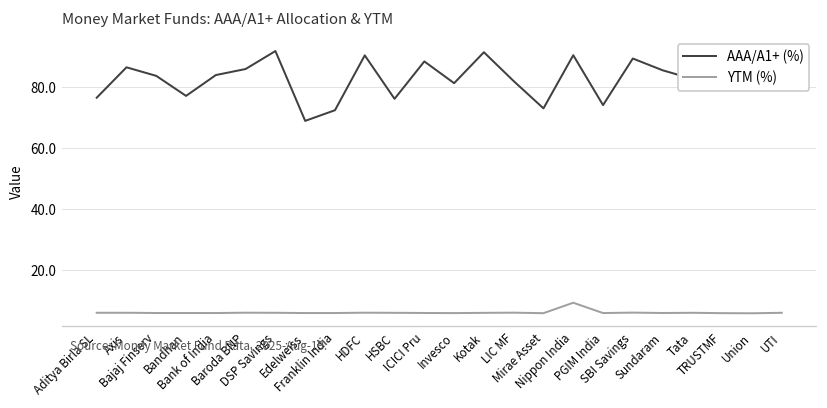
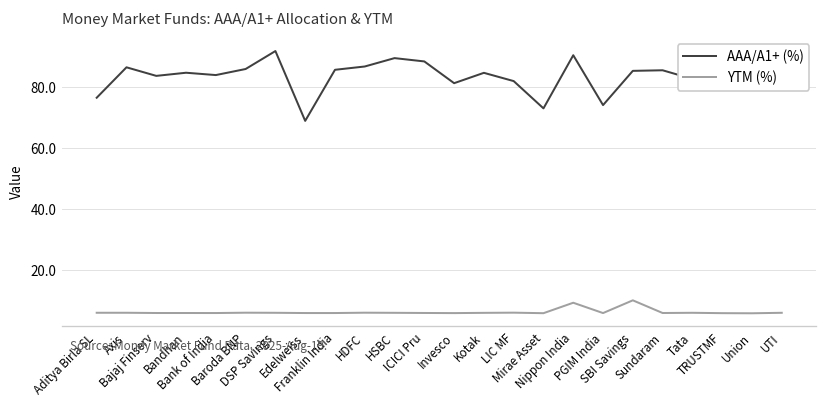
  {
    "AAA/A1+ (%)": {
      "Aditya Birla SL": 77,
      "Axis": 86,
      "Bajaj Finserv": 84,
-     "Bandhan": 77,
+     "Bandhan": 85,
      "Bank of India": 84,
      "Baroda BNP": 86,
      "DSP Savings": 92,
      "Edelweiss": 69,
-     "Franklin India": 72,
-     "HDFC": 90,
-     "HSBC": 76,
+     "Franklin India": 86,
+     "HDFC": 87,
+     "HSBC": 89,
      "ICICI Pru": 88,
      "Invesco": 81,
-     "Kotak": 91,
+     "Kotak": 85,
      "LIC MF": 82,
      "Mirae Asset": 73,
      "Nippon India": 90,
      "PGIM India": 74,
-     "SBI Savings": 89,
+     "SBI Savings": 85,
      "Sundaram": 86
    },
    "YTM (%)": {
      "Aditya Birla SL": 6,
      "Axis": 6,
      "Bajaj Finserv": 6,
      "Bandhan": 6,
      "Bank of India": 6,
      "Baroda BNP": 6,
      "DSP Savings": 6,
      "Edelweiss": 6,
      "Franklin India": 6,
      "HDFC": 6,
      "HSBC": 6,
      "ICICI Pru": 6,
      "Invesco": 6,
      "Kotak": 6,
      "LIC MF": 6,
      "Mirae Asset": 6,
      "Nippon India": 9,
      "PGIM India": 6,
-     "SBI Savings": 6,
+     "SBI Savings": 10,
      "Sundaram": 6,
      "Tata": 6,
      "TRUSTMF": 6,
      "Union": 6,
      "UTI": 6
    }
  }
